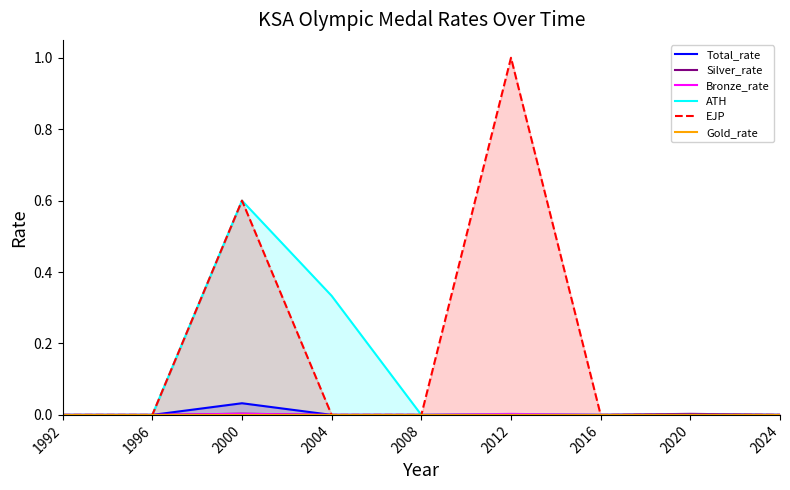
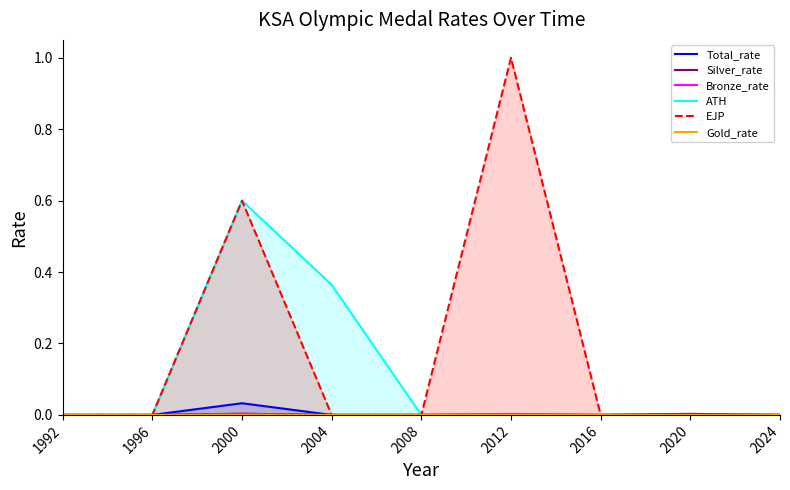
  {
    "Total_rate": {
      "2000": 0.03
    },
    "ATH": {
-     "2004": 0.33
+     "2004": 0.36
    },
    "EJP": {
      "2012": 1.00
    }
  }
